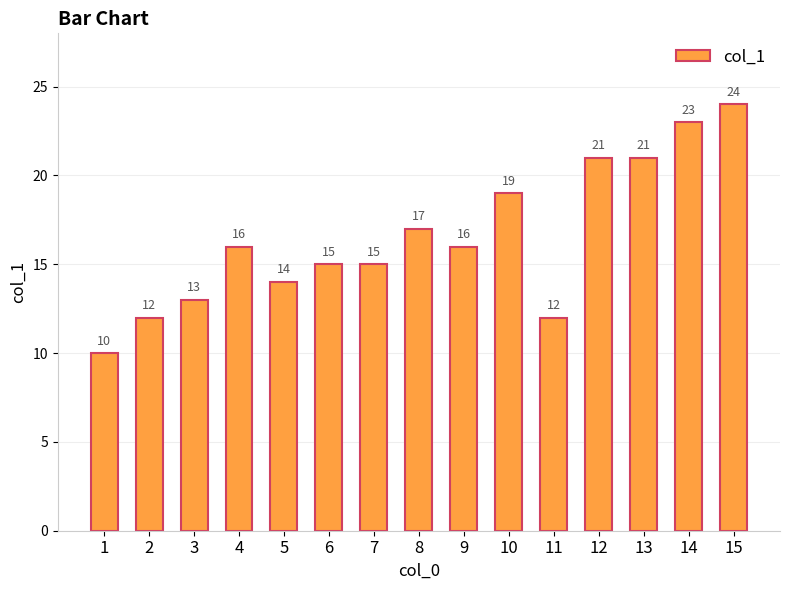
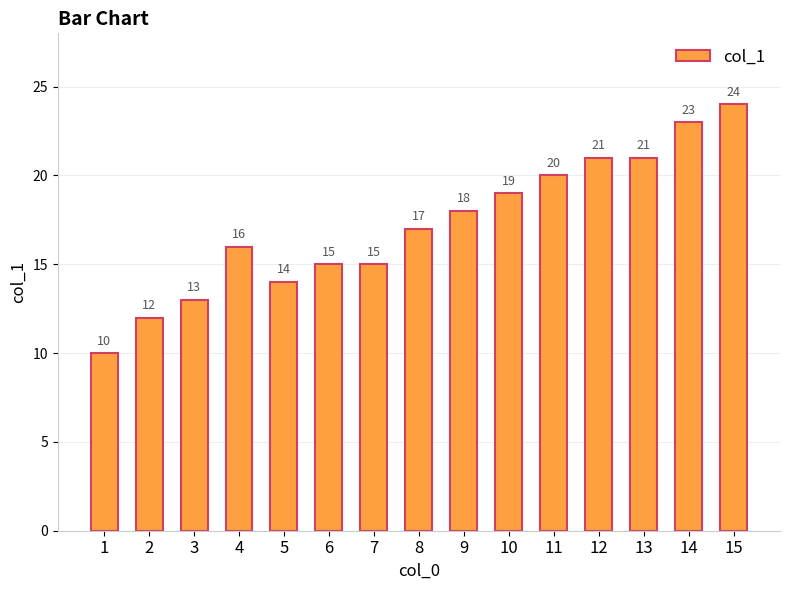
  {
    "1": 10,
    "2": 12,
    "3": 13,
    "4": 16,
    "5": 14,
    "6": 15,
    "7": 15,
    "8": 17,
-   "9": 16,
+   "9": 18,
    "10": 19,
-   "11": 12,
+   "11": 20,
    "12": 21,
    "13": 21,
    "14": 23,
    "15": 24
  }
